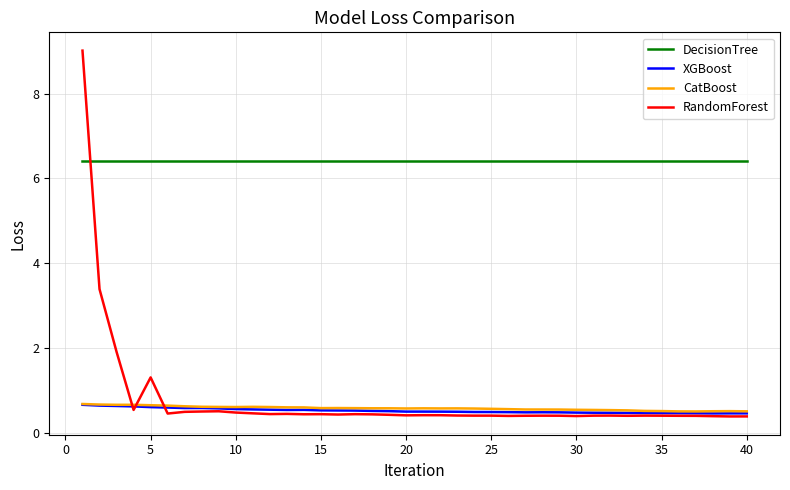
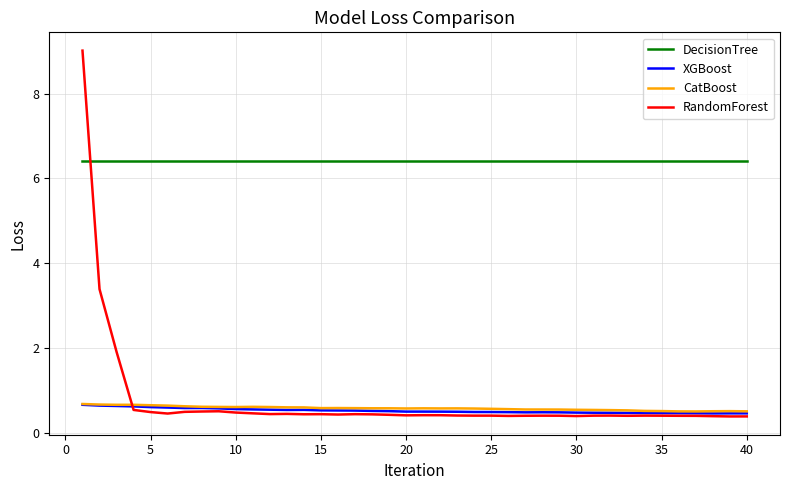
  {
    "DecisionTree": {
      "5": 6.4,
      "10": 6.4,
      "15": 6.4,
      "20": 6.4,
      "25": 6.4,
      "30": 6.4,
      "35": 6.4,
      "40": 6.4
    },
    "XGBoost": {
      "20": 0.5,
      "25": 0.5,
      "30": 0.5
    },
    "CatBoost": {
      "20": 0.6,
      "25": 0.6,
      "30": 0.6
    },
    "RandomForest": {
-     "5": 1.3,
+     "5": 0.5,
      "10": 0.5,
      "15": 0.4,
      "20": 0.4,
      "25": 0.4,
      "30": 0.4,
      "35": 0.4,
      "40": 0.4
    }
  }
